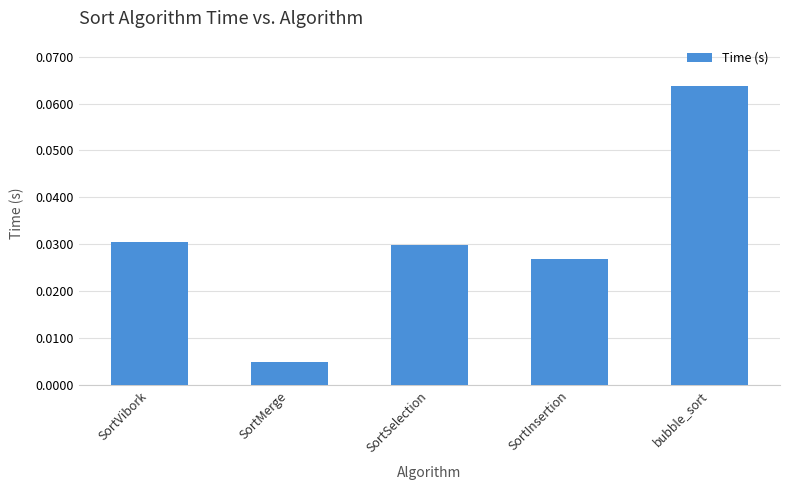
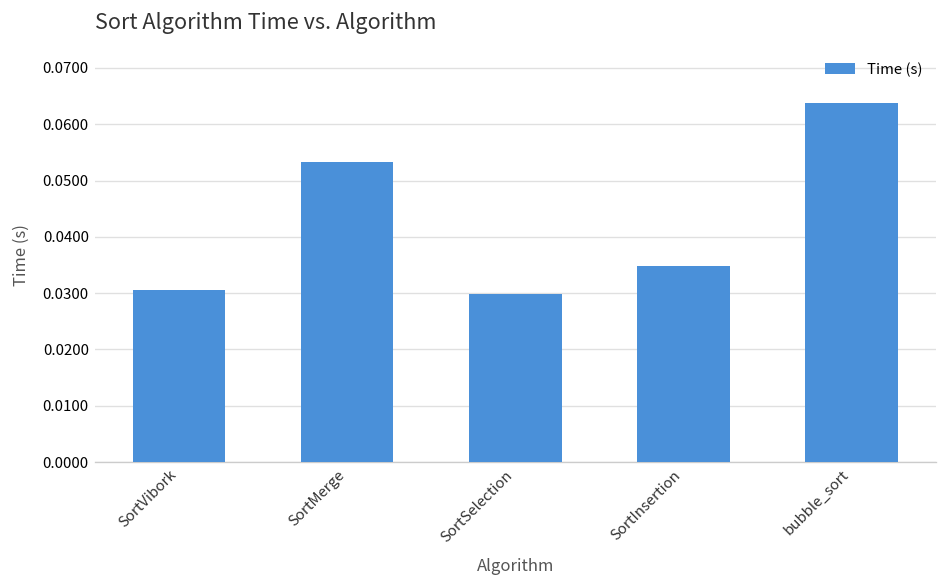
  {
    "SortVibork": 0.031,
-   "SortMerge": 0.005,
+   "SortMerge": 0.053,
    "SortSelection": 0.030,
-   "SortInsertion": 0.027,
+   "SortInsertion": 0.035,
    "bubble_sort": 0.064
  }
